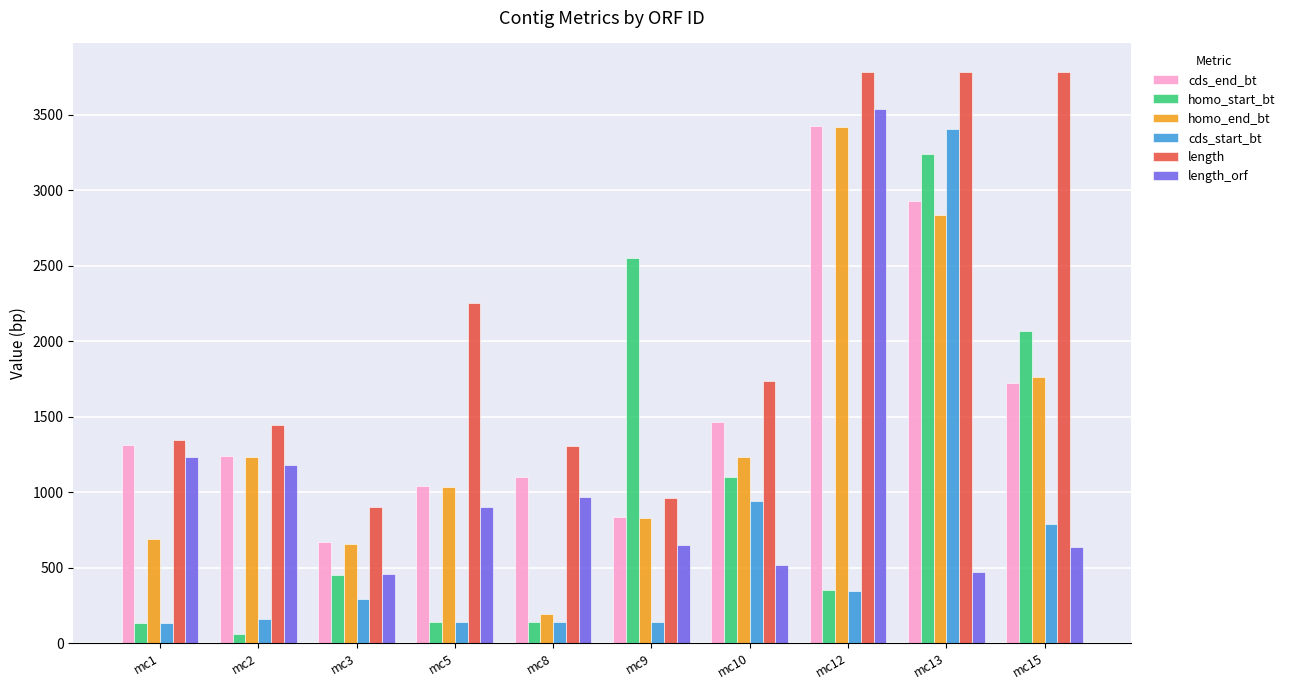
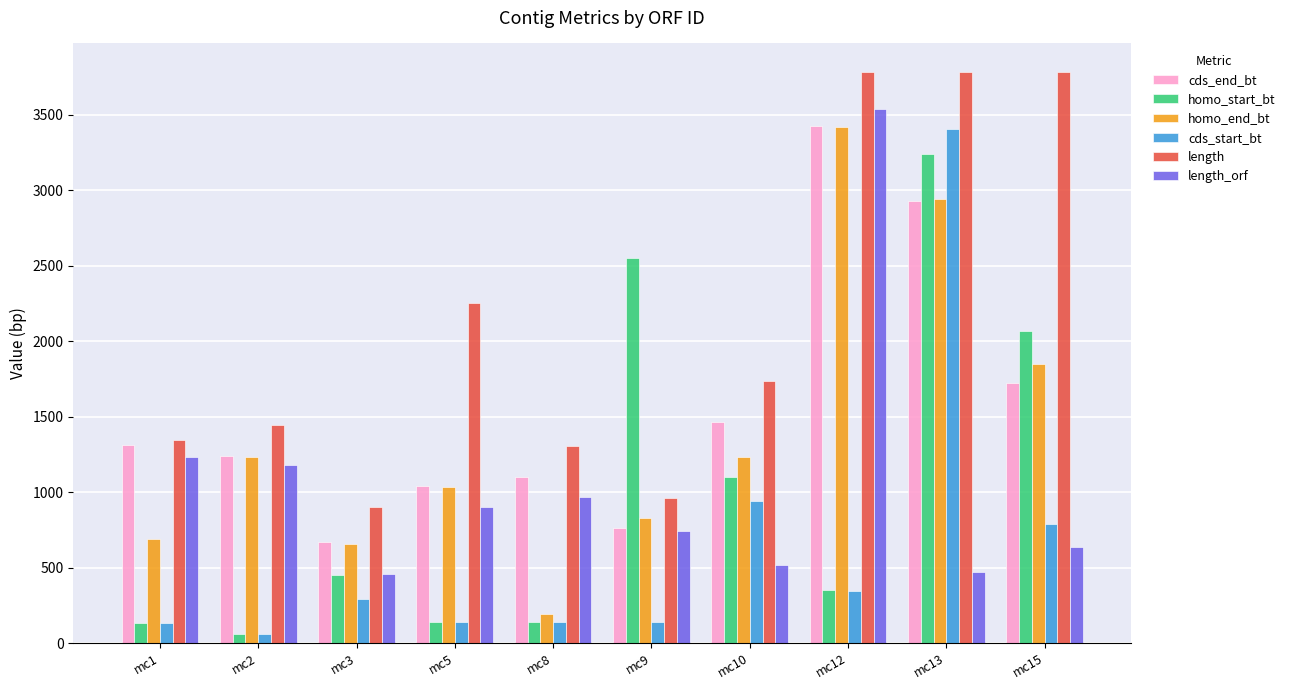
  {
    "cds_end_bt": {
      "mc1": 1310,
      "mc2": 1240,
      "mc3": 670,
      "mc5": 1040,
      "mc8": 1100,
-     "mc9": 840,
+     "mc9": 760,
      "mc10": 1470,
      "mc12": 3420,
      "mc13": 2930,
      "mc15": 1720
    },
    "homo_start_bt": {
      "mc1": 130,
      "mc2": 60,
      "mc3": 450,
      "mc5": 140,
      "mc8": 140,
      "mc9": 2550,
      "mc10": 1100,
      "mc12": 350,
      "mc13": 3240,
      "mc15": 2070
    },
    "homo_end_bt": {
      "mc1": 690,
      "mc2": 1240,
      "mc3": 660,
      "mc5": 1040,
      "mc8": 200,
      "mc9": 830,
      "mc10": 1240,
      "mc12": 3420,
-     "mc13": 2840,
-     "mc15": 1760
+     "mc13": 2940,
+     "mc15": 1850
    },
    "cds_start_bt": {
      "mc1": 130,
-     "mc2": 160,
+     "mc2": 60,
      "mc3": 290,
      "mc5": 140,
      "mc8": 140,
      "mc9": 140,
      "mc10": 940,
      "mc12": 350,
      "mc13": 3410,
      "mc15": 790
    },
    "length": {
      "mc1": 1340,
      "mc2": 1450,
      "mc3": 900,
      "mc5": 2260,
      "mc8": 1310,
      "mc9": 960,
      "mc10": 1740,
      "mc12": 3790,
      "mc13": 3790,
      "mc15": 3790
    },
    "length_orf": {
      "mc1": 1230,
      "mc2": 1180,
      "mc3": 460,
      "mc5": 900,
      "mc8": 970,
-     "mc9": 650,
+     "mc9": 740,
      "mc10": 520,
      "mc12": 3540,
      "mc13": 470,
      "mc15": 640
    }
  }
